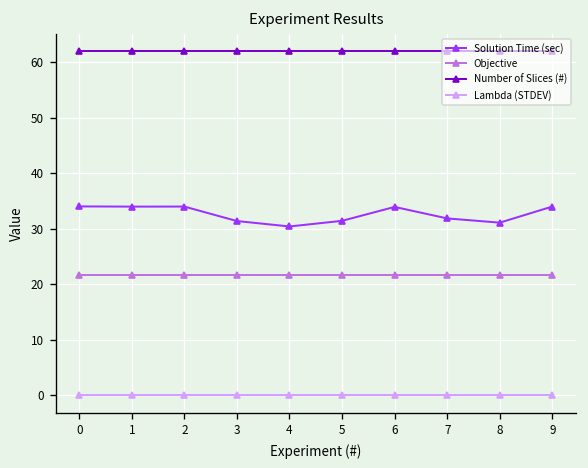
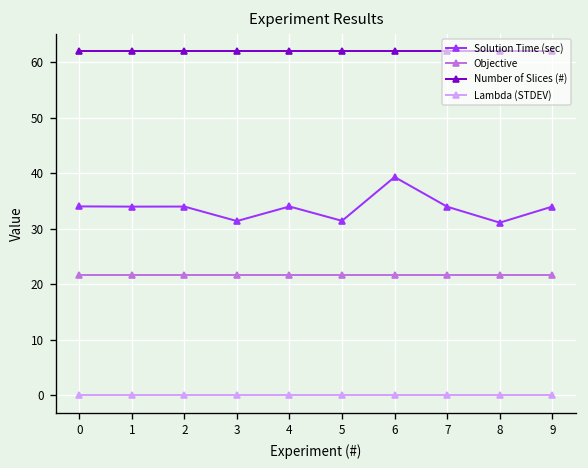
  {
    "Solution Time (sec)": {
      "0": 34,
      "1": 34,
      "2": 34,
      "3": 31,
-     "4": 30,
+     "4": 34,
      "5": 31,
-     "6": 34,
-     "7": 32,
+     "6": 39,
+     "7": 34,
      "8": 31,
      "9": 34
    },
    "Number of Slices (#)": {
      "0": 62,
      "1": 62,
      "2": 62,
      "3": 62,
      "4": 62,
      "5": 62,
      "6": 62
    }
  }
